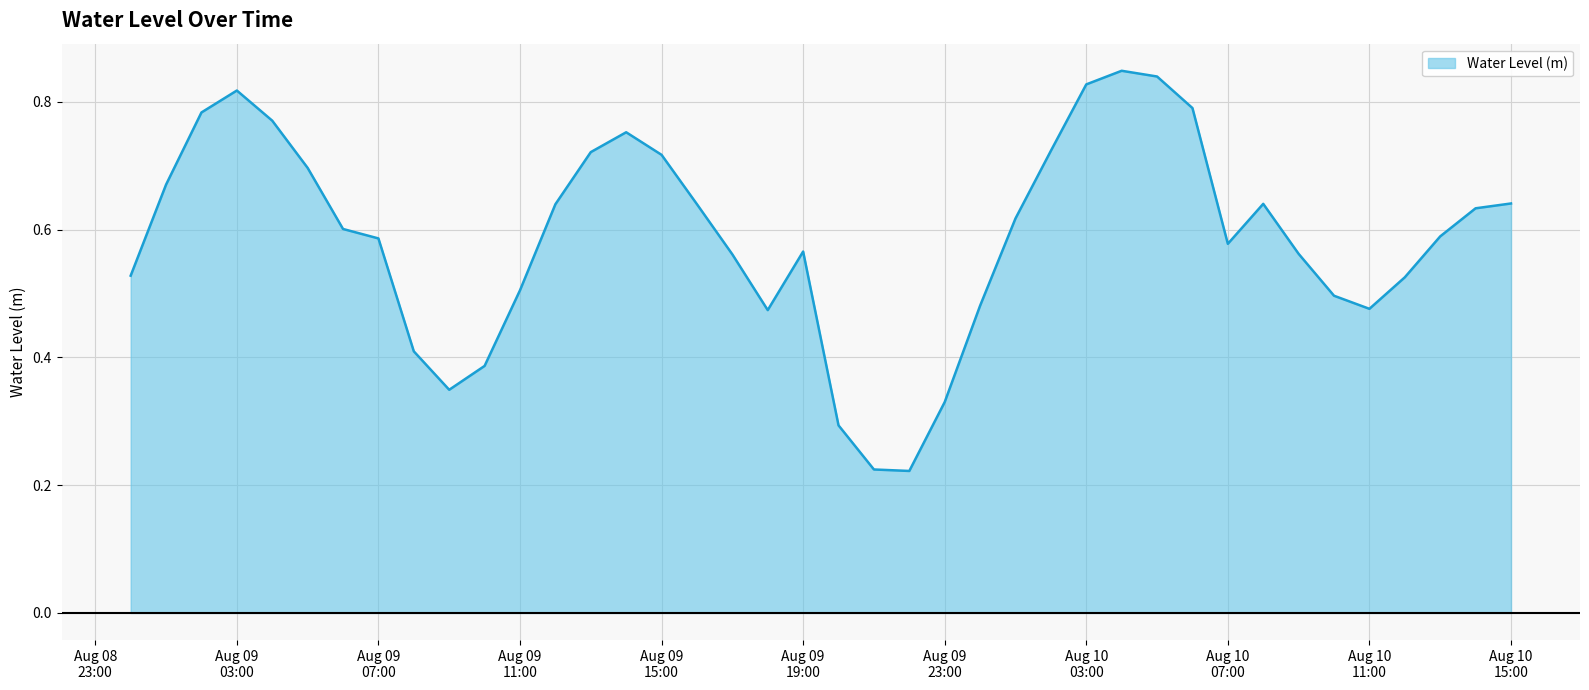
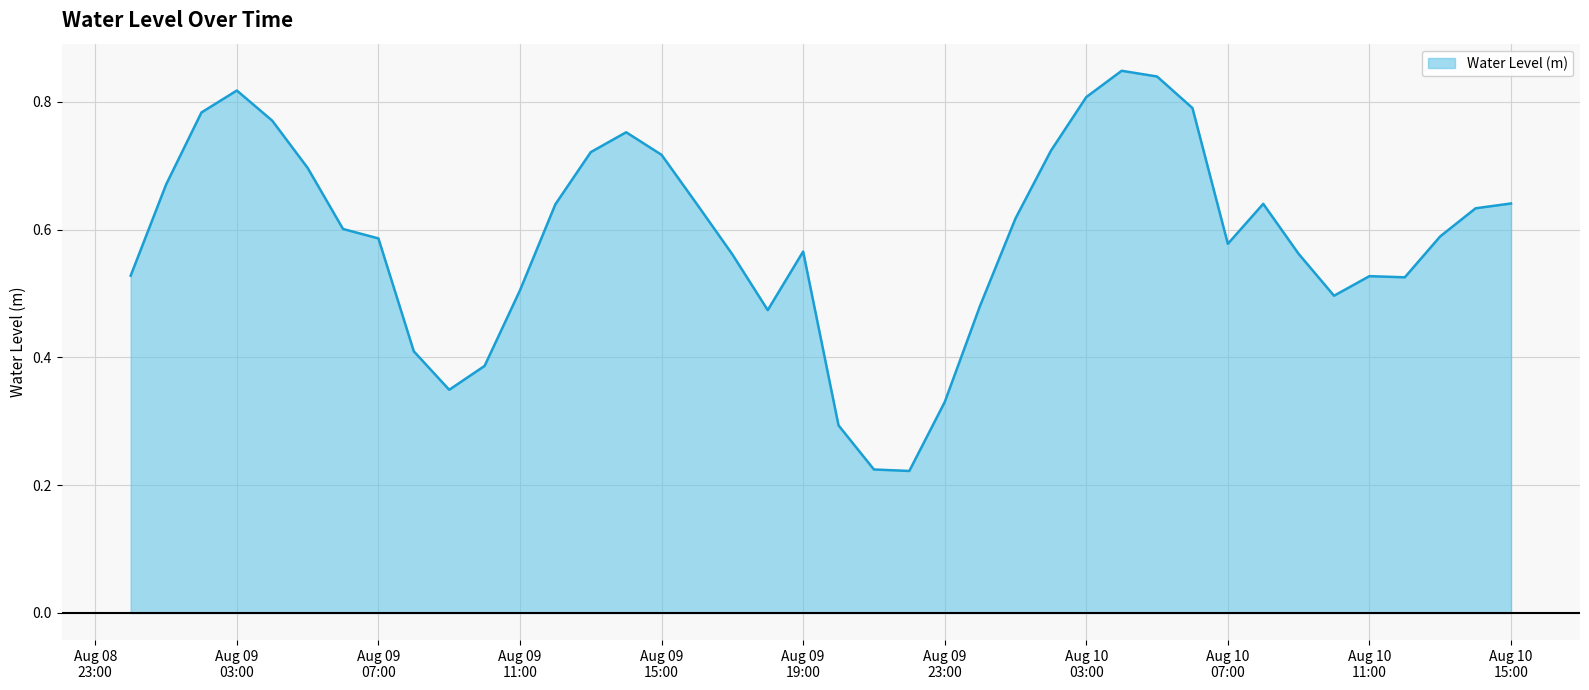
  {
    "Aug 09 03:00": 0.82,
    "Aug 09 07:00": 0.59,
    "Aug 09 11:00": 0.51,
    "Aug 09 15:00": 0.72,
    "Aug 09 19:00": 0.57,
    "Aug 09 23:00": 0.33,
-   "Aug 10 03:00": 0.83,
+   "Aug 10 03:00": 0.81,
    "Aug 10 07:00": 0.58,
-   "Aug 10 11:00": 0.48,
+   "Aug 10 11:00": 0.53,
    "Aug 10 15:00": 0.64
  }
